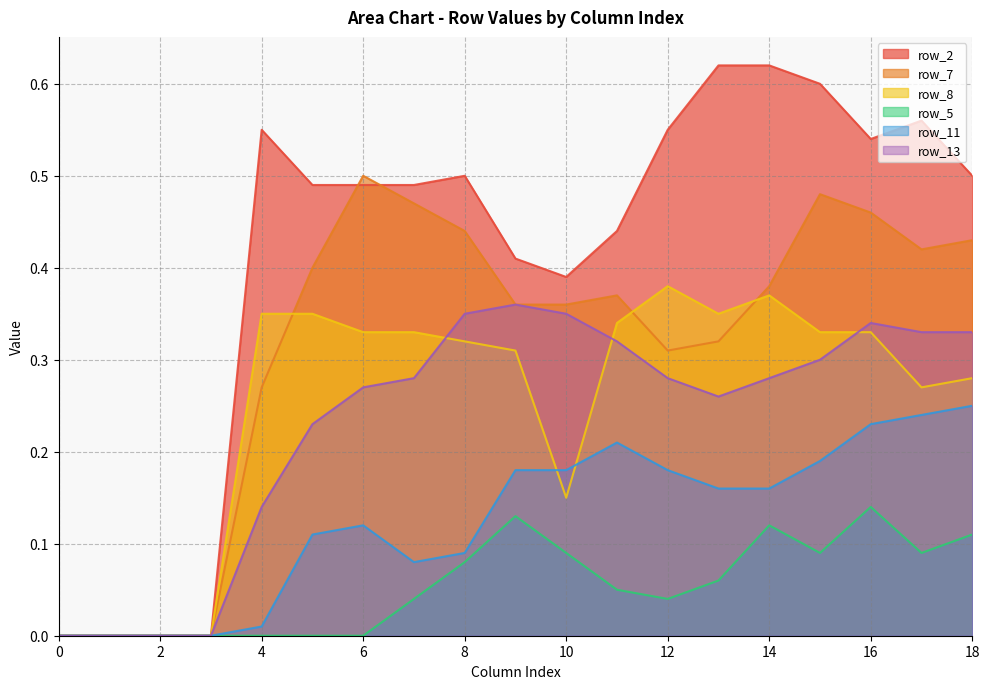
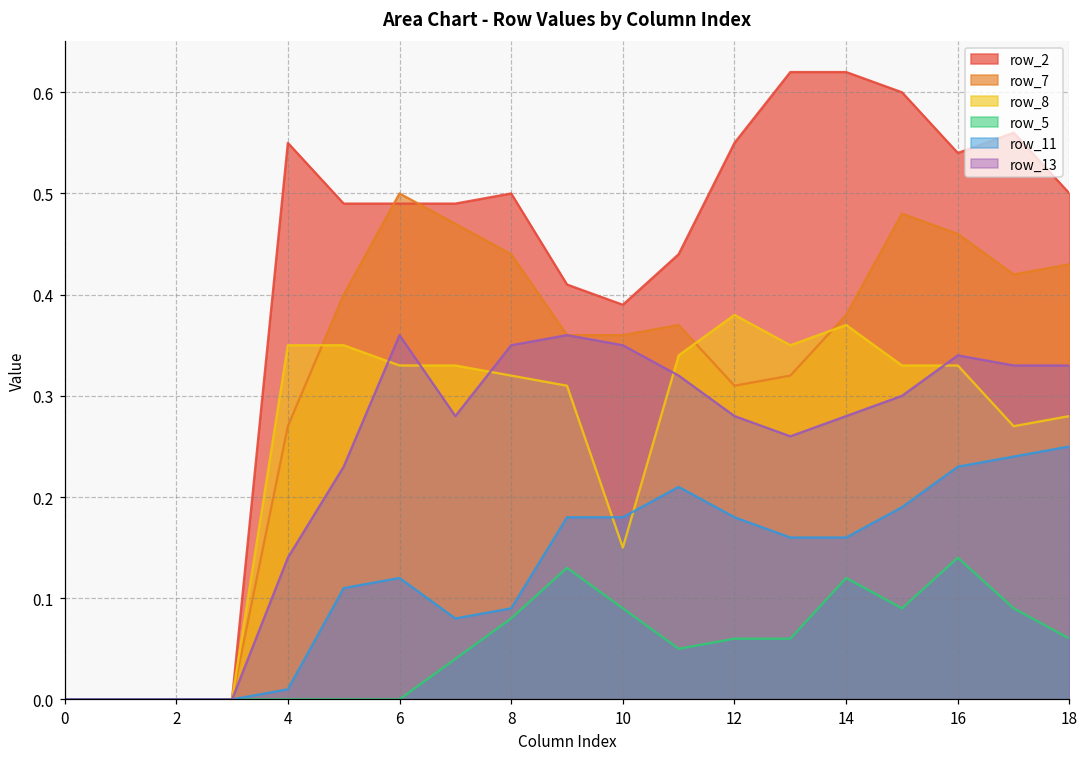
  {
    "row_8": {
      "4": 0.35,
      "6": 0.33,
      "8": 0.32,
      "10": 0.15,
      "12": 0.38,
      "14": 0.37,
      "16": 0.33,
      "18": 0.28
    },
    "row_5": {
      "4": 0.00,
      "6": 0.00,
      "8": 0.08,
      "10": 0.09,
-     "12": 0.04,
+     "12": 0.06,
      "14": 0.12,
      "16": 0.14,
-     "18": 0.11
+     "18": 0.06
    },
    "row_11": {
      "4": 0.01,
      "6": 0.12,
      "8": 0.09,
      "10": 0.18,
      "12": 0.18,
      "14": 0.16,
      "16": 0.23,
      "18": 0.25
    },
    "row_13": {
      "4": 0.14,
-     "6": 0.27,
+     "6": 0.36,
      "8": 0.35,
      "10": 0.35,
      "12": 0.28,
      "14": 0.28,
      "16": 0.34,
      "18": 0.33
    }
  }
